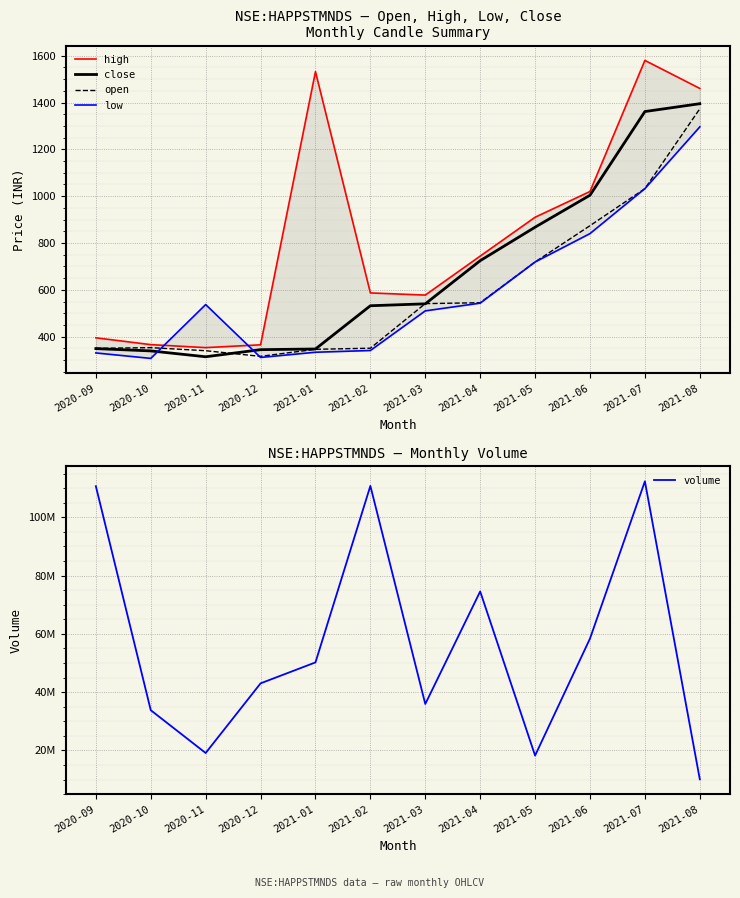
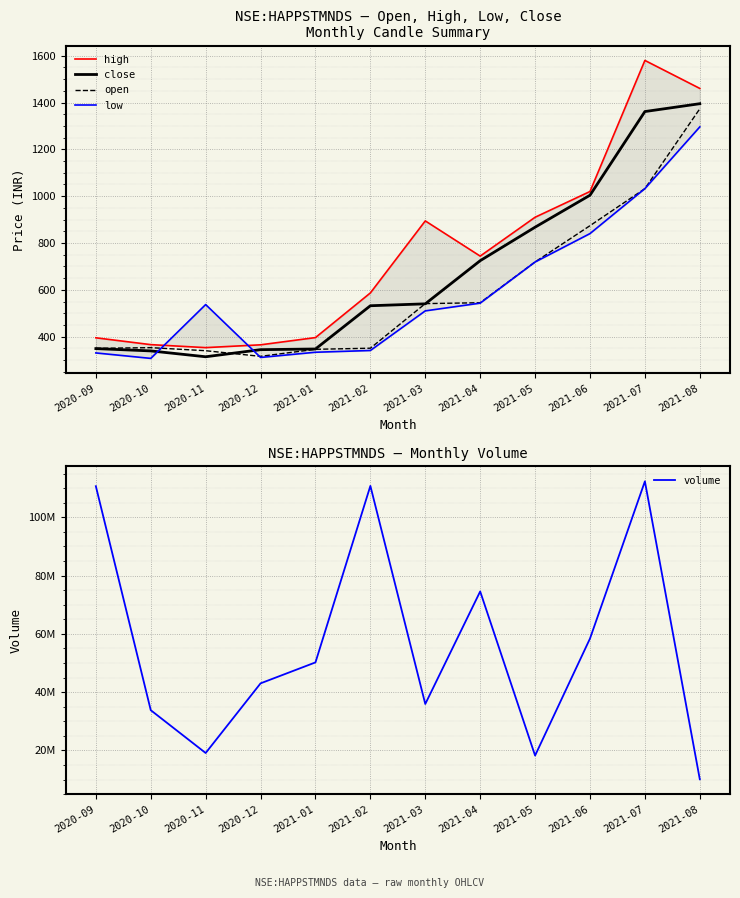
  {
    "NSE:HAPPSTMNDS — Open, High, Low, Close Monthly Candle Summary": {
      "high": {
        "2020-11": 350,
-       "2021-01": 1530,
-       "2021-03": 580
+       "2021-01": 400,
+       "2021-03": 890
      },
      "low": {
        "2020-09": 330,
        "2020-10": 310,
        "2021-01": 330,
        "2021-03": 510,
        "2021-06": 840,
        "2021-08": 1300
      }
    },
    "NSE:HAPPSTMNDS — Monthly Volume": {
      "2020-09": 111000000,
      "2020-10": 34000000,
      "2020-11": 19000000,
      "2020-12": 43000000,
      "2021-01": 50000000,
      "2021-02": 111000000,
      "2021-03": 36000000,
      "2021-04": 75000000,
      "2021-05": 18000000,
      "2021-06": 58000000,
      "2021-07": 112000000,
      "2021-08": 10000000
    }
  }
